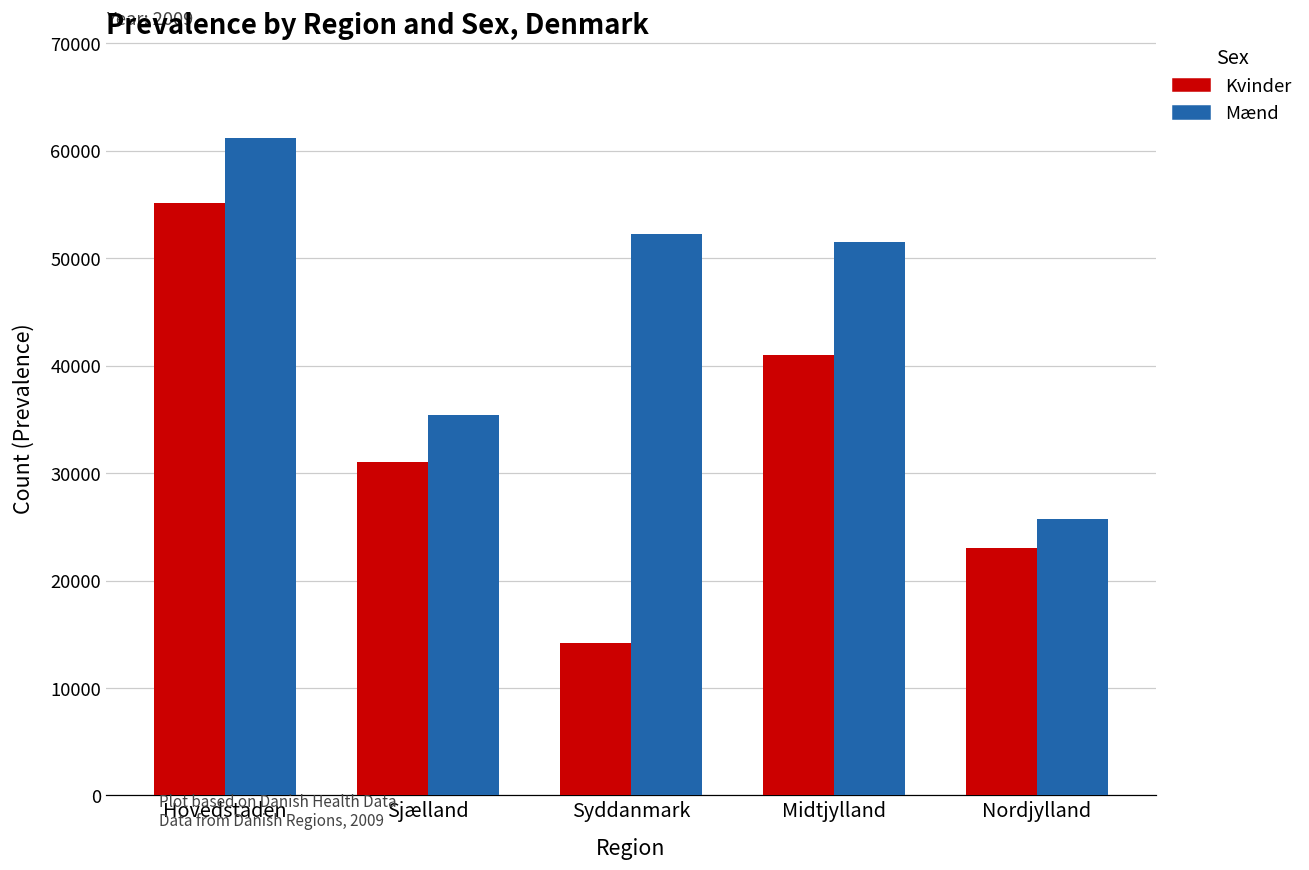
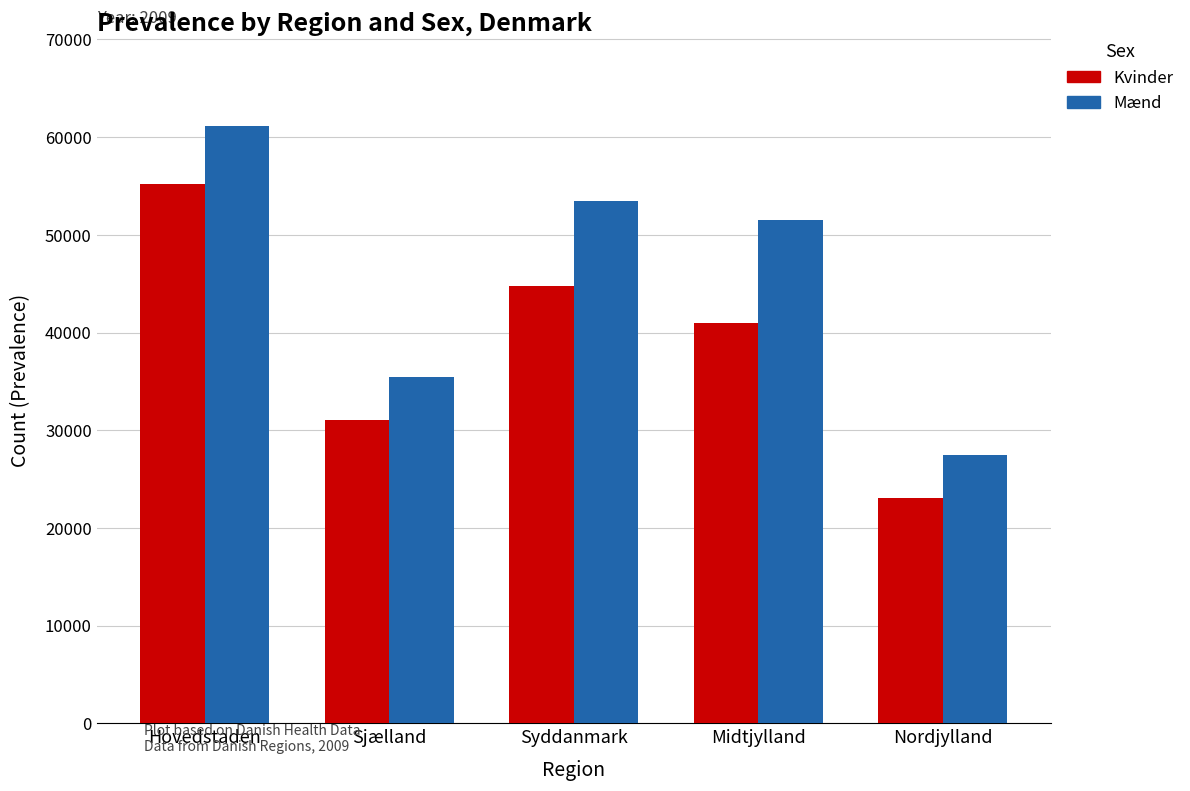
  {
    "Kvinder": {
      "Hovedstaden": 55000,
      "Sjælland": 31000,
-     "Syddanmark": 14000,
+     "Syddanmark": 45000,
      "Midtjylland": 41000,
      "Nordjylland": 23000
    },
    "Mænd": {
      "Hovedstaden": 61000,
      "Sjælland": 35000,
-     "Syddanmark": 52000,
+     "Syddanmark": 54000,
      "Midtjylland": 52000,
-     "Nordjylland": 26000
+     "Nordjylland": 27000
    }
  }
